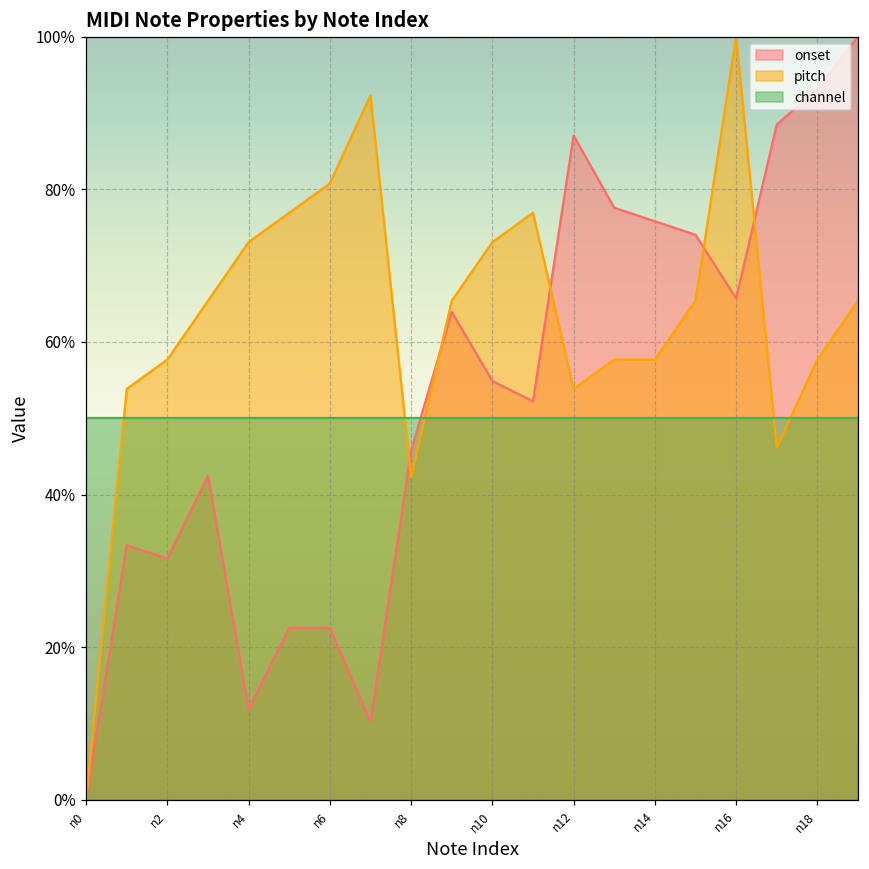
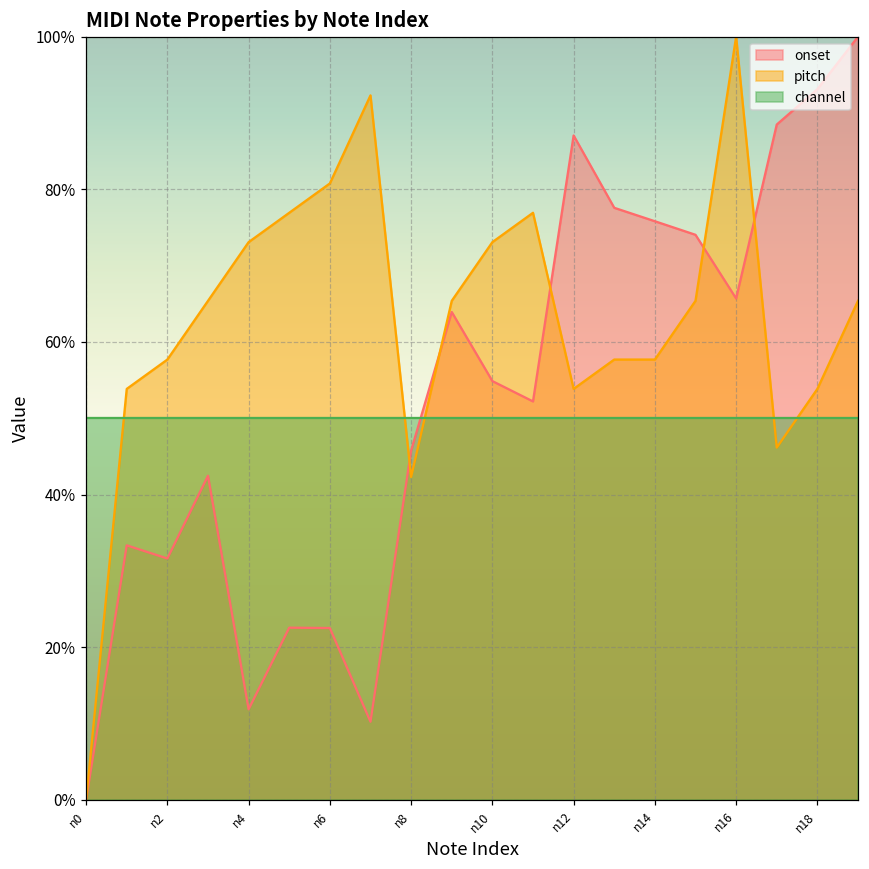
  {
    "onset": {
      "n2": "32%",
      "n4": "12%",
      "n6": "23%",
      "n8": "46%",
      "n10": "55%",
      "n12": "87%",
      "n14": "76%",
      "n16": "66%"
    },
    "pitch": {
      "n2": "58%",
      "n4": "73%",
      "n6": "81%",
      "n8": "42%",
      "n10": "73%",
      "n12": "54%",
      "n14": "58%",
      "n16": "100%",
-     "n18": "58%"
+     "n18": "54%"
    },
    "channel": {
      "n0": "50%",
      "n2": "50%",
      "n4": "50%",
      "n6": "50%",
      "n8": "50%",
      "n10": "50%",
      "n12": "50%",
      "n14": "50%",
      "n16": "50%",
      "n18": "50%"
    }
  }
